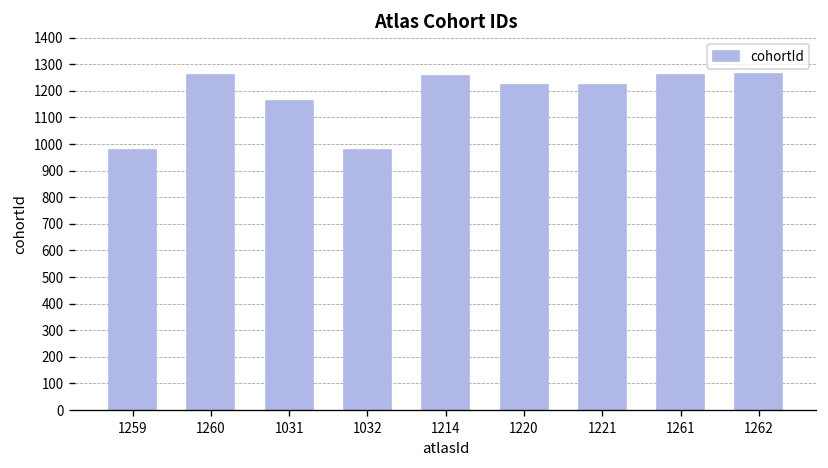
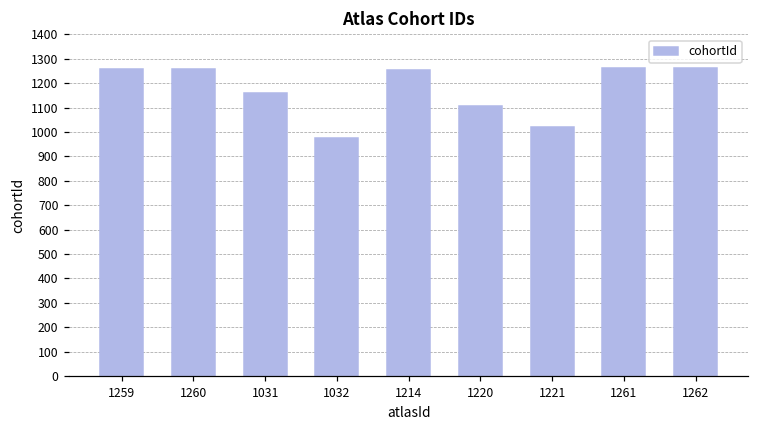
  {
-   "1259": 980,
+   "1259": 1260,
    "1260": 1260,
    "1031": 1160,
    "1032": 980,
    "1214": 1250,
-   "1220": 1220,
-   "1221": 1220,
+   "1220": 1110,
+   "1221": 1020,
    "1261": 1260,
    "1262": 1260
  }
